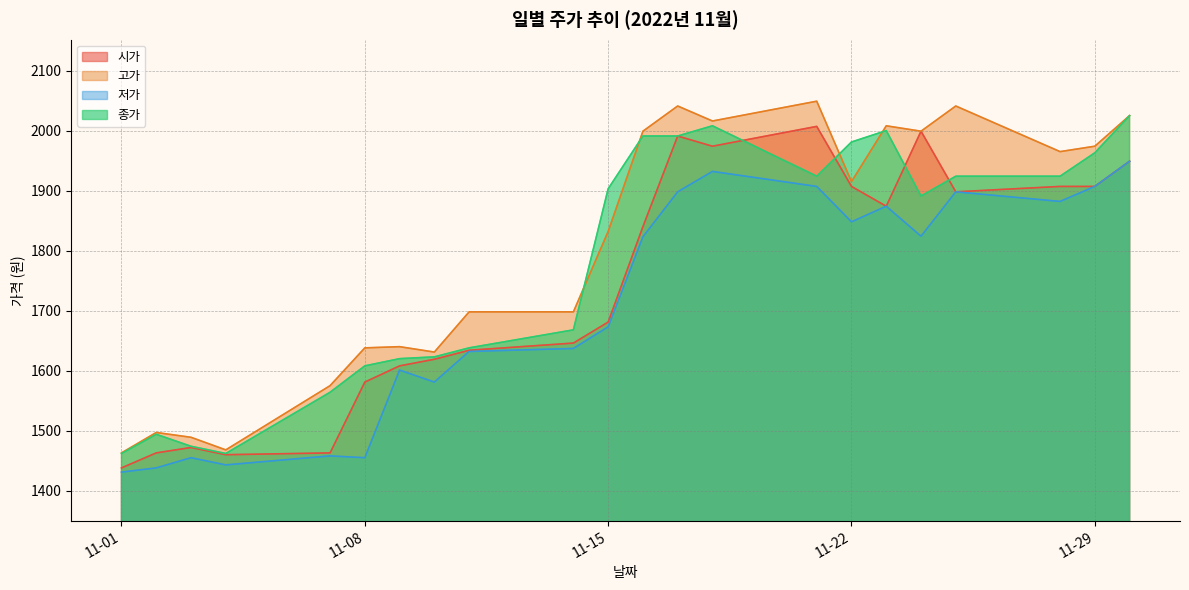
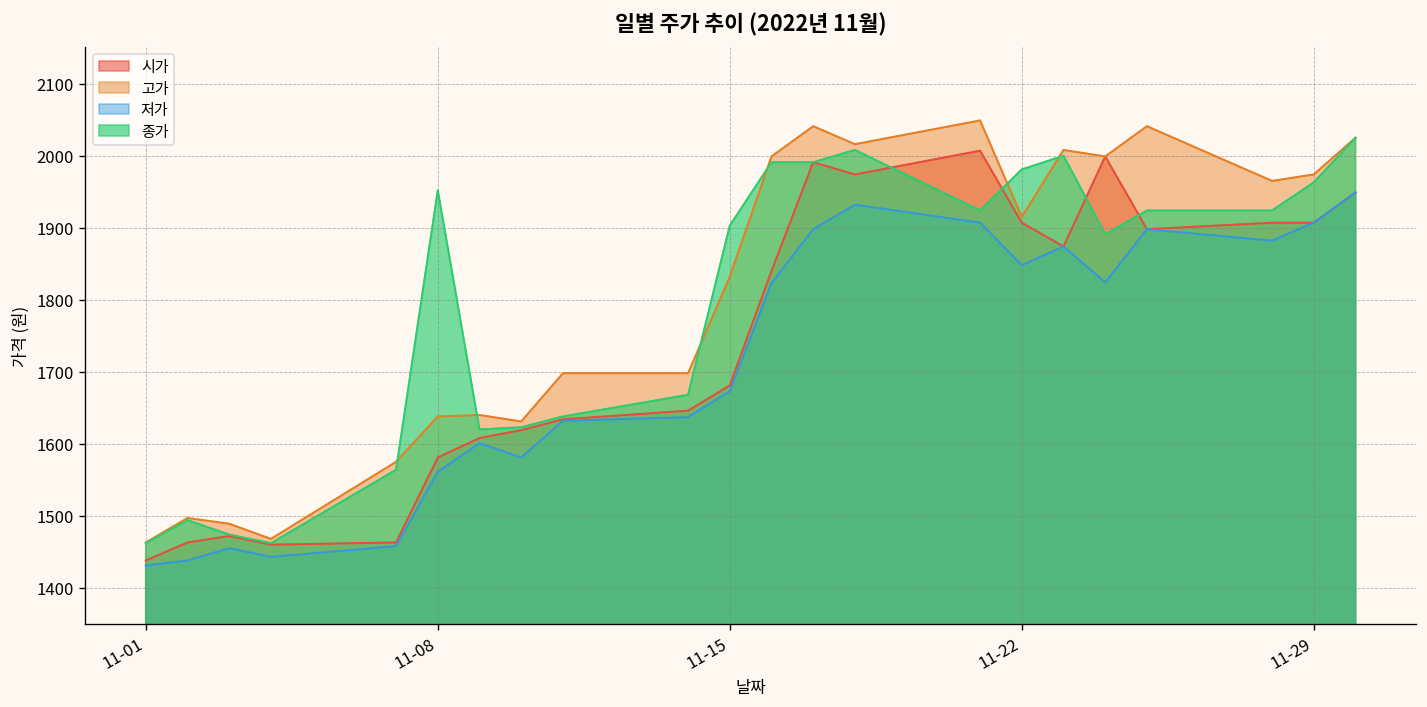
  {
    "저가": {
      "11-01": 1430,
-     "11-08": 1460,
+     "11-08": 1560,
      "11-15": 1670,
      "11-22": 1850
    },
    "종가": {
-     "11-08": 1610,
+     "11-08": 1950,
      "11-15": 1900,
      "11-22": 1980,
      "11-29": 1960
    }
  }
